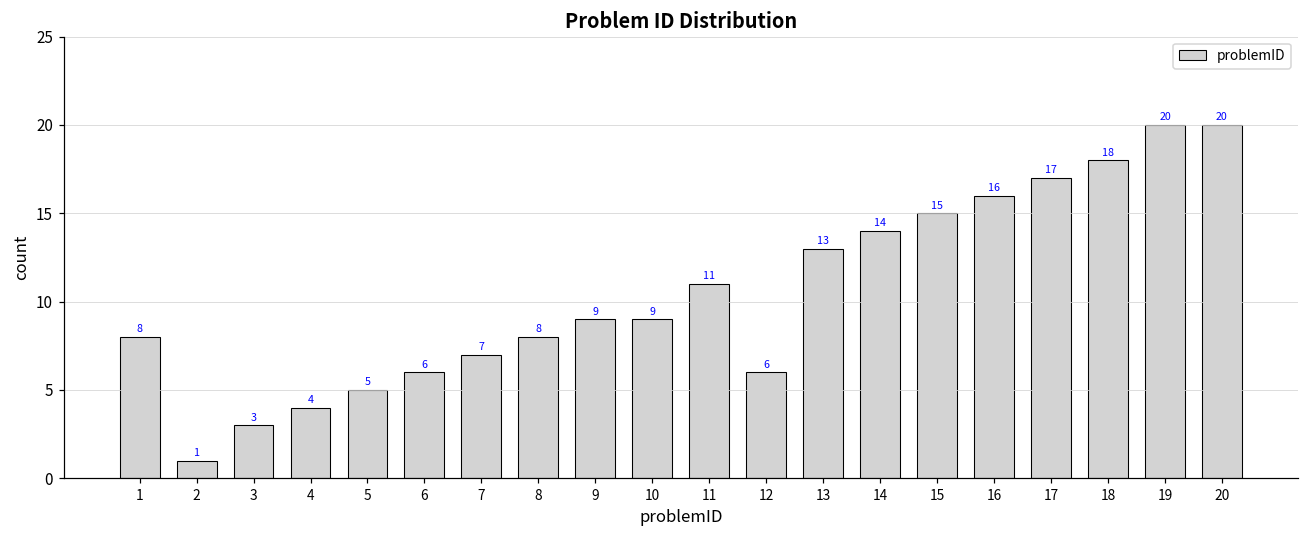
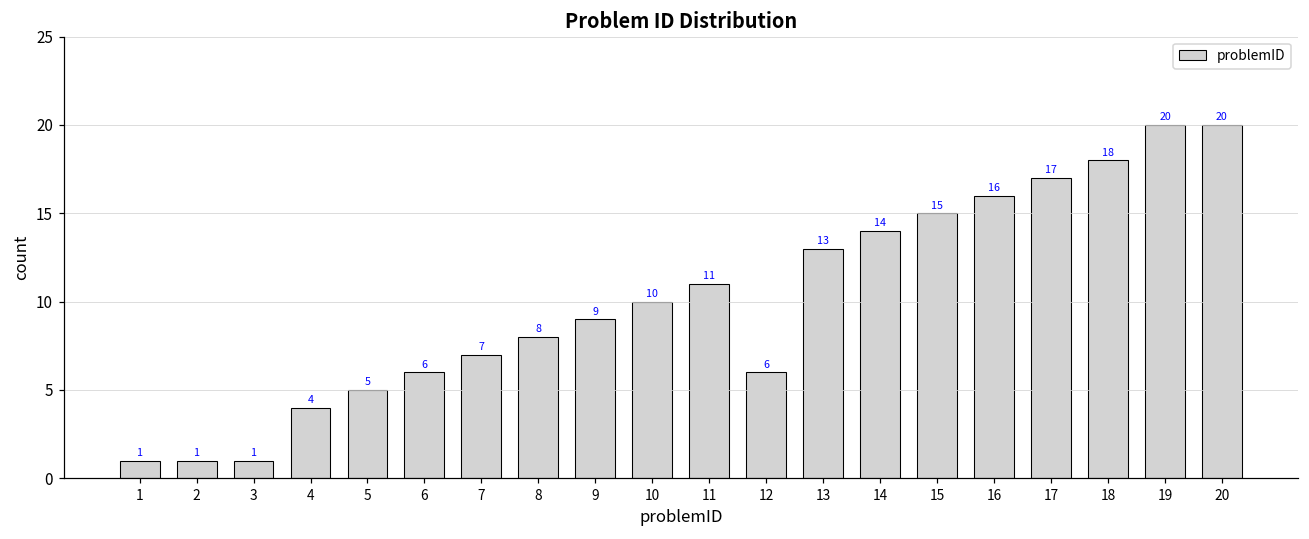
  {
-   "1": 8,
+   "1": 1,
    "2": 1,
-   "3": 3,
+   "3": 1,
    "4": 4,
    "5": 5,
    "6": 6,
    "7": 7,
    "8": 8,
    "9": 9,
-   "10": 9,
+   "10": 10,
    "11": 11,
    "12": 6,
    "13": 13,
    "14": 14,
    "15": 15,
    "16": 16,
    "17": 17,
    "18": 18,
    "19": 20,
    "20": 20
  }
